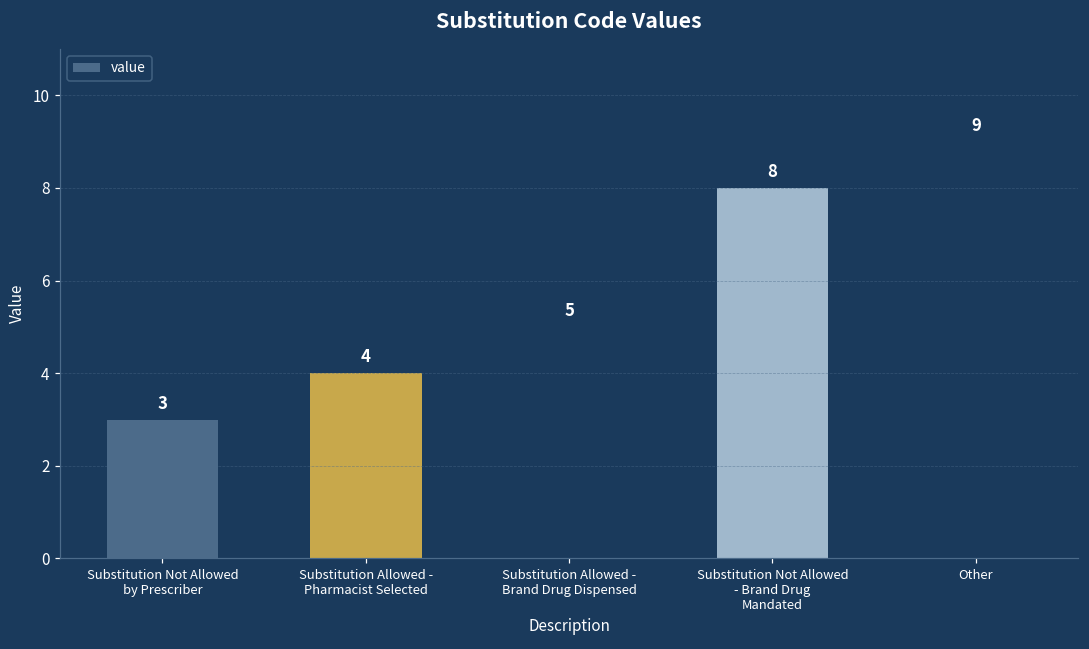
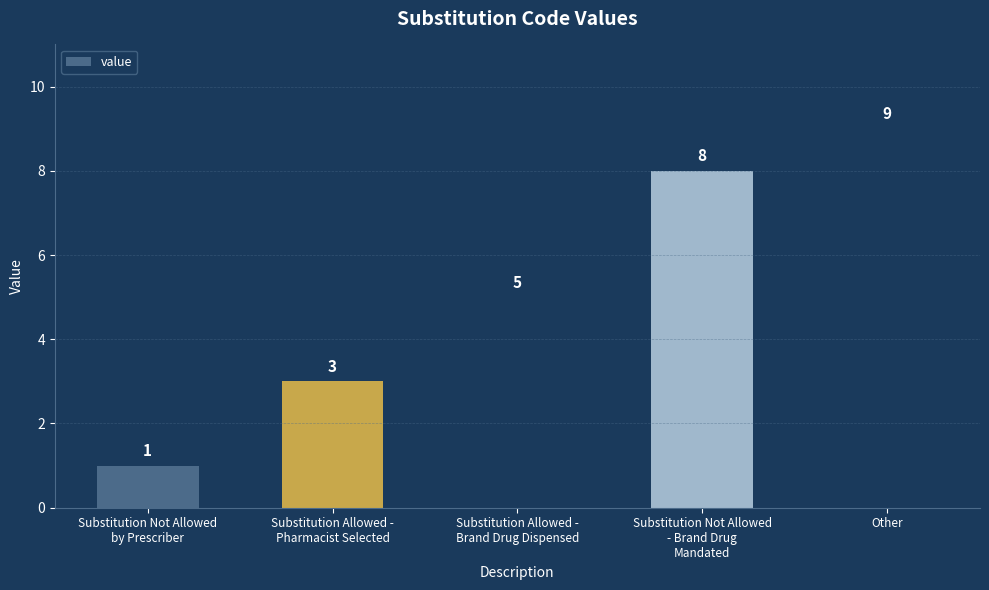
  {
-   "Substitution Not Allowed by Prescriber": 3,
-   "Substitution Allowed - Pharmacist Selected": 4,
+   "Substitution Not Allowed by Prescriber": 1,
+   "Substitution Allowed - Pharmacist Selected": 3,
    "Substitution Allowed - Brand Drug Dispensed": 5,
    "Substitution Not Allowed - Brand Drug Mandated": 8,
    "Other": 9
  }
